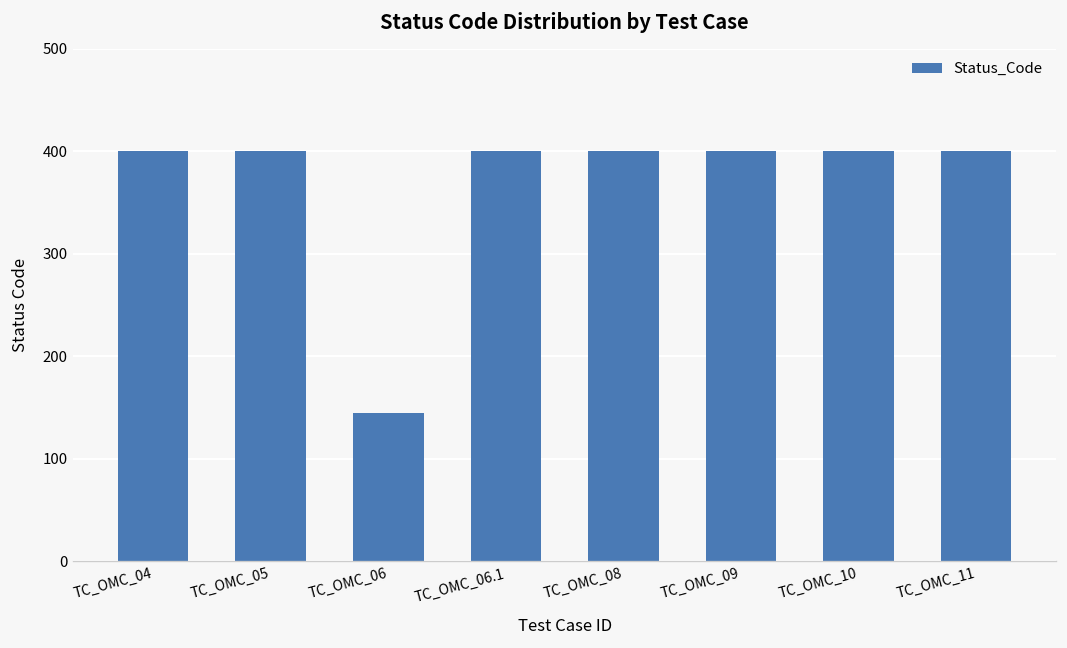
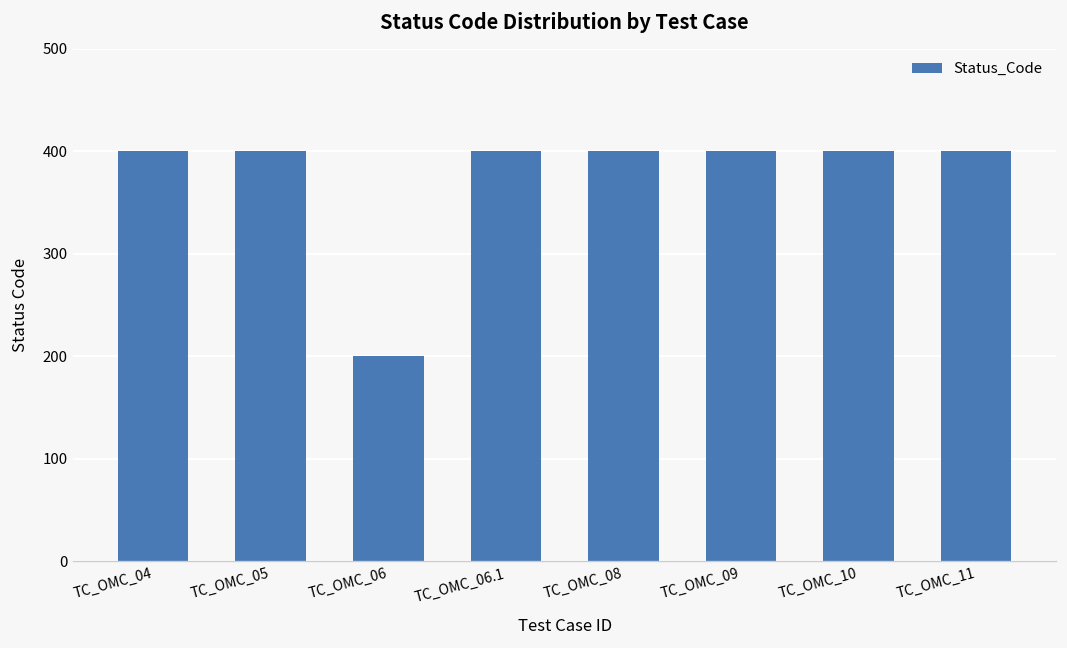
  {
    "TC_OMC_04": 400,
    "TC_OMC_05": 400,
-   "TC_OMC_06": 150,
+   "TC_OMC_06": 200,
    "TC_OMC_06.1": 400,
    "TC_OMC_08": 400,
    "TC_OMC_09": 400,
    "TC_OMC_10": 400,
    "TC_OMC_11": 400
  }
